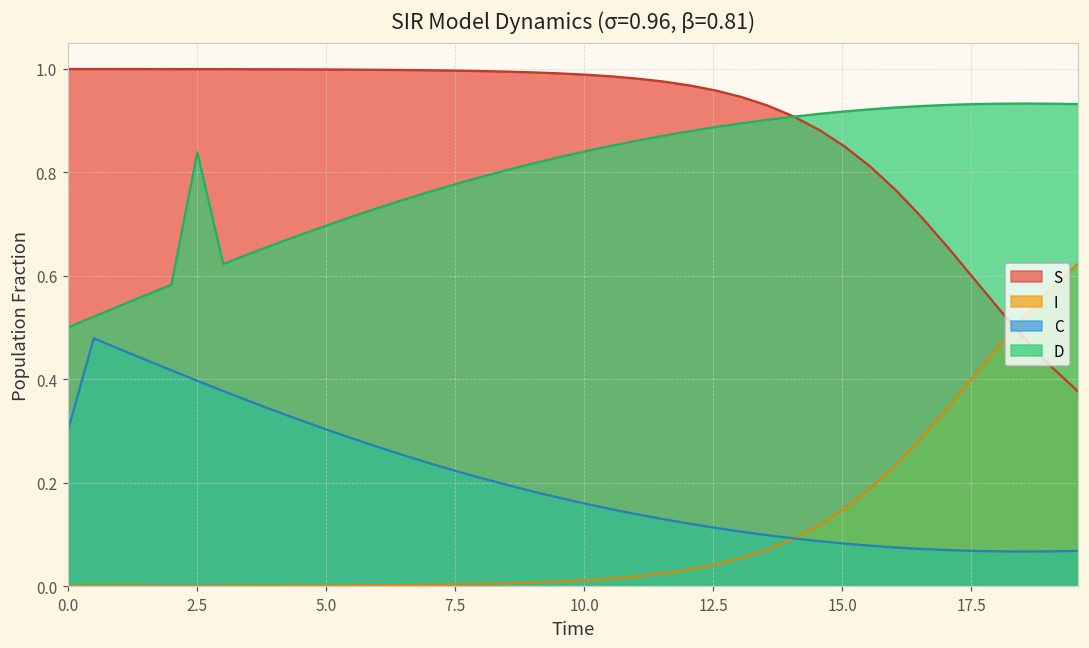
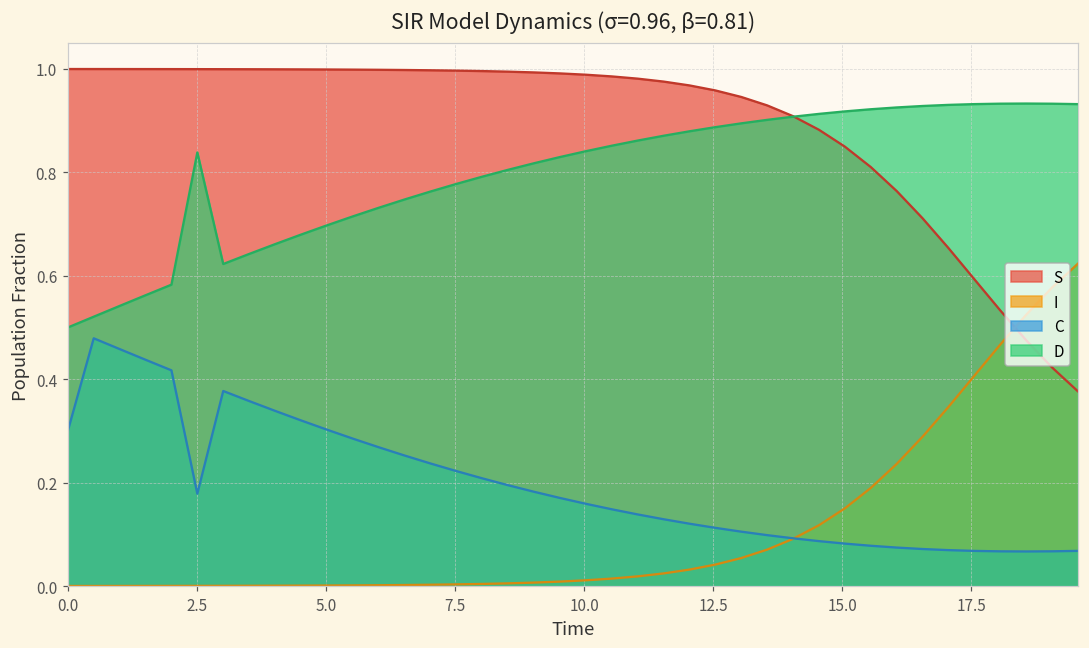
  {
    "S": {
      "0.0": 1.00,
      "2.5": 1.00
    },
    "I": {
      "0.0": 0.00,
      "2.5": 0.00
    },
    "C": {
      "0.0": 0.30,
-     "2.5": 0.40
+     "2.5": 0.18
    },
    "D": {
      "0.0": 0.50,
      "2.5": 0.84
    }
  }
